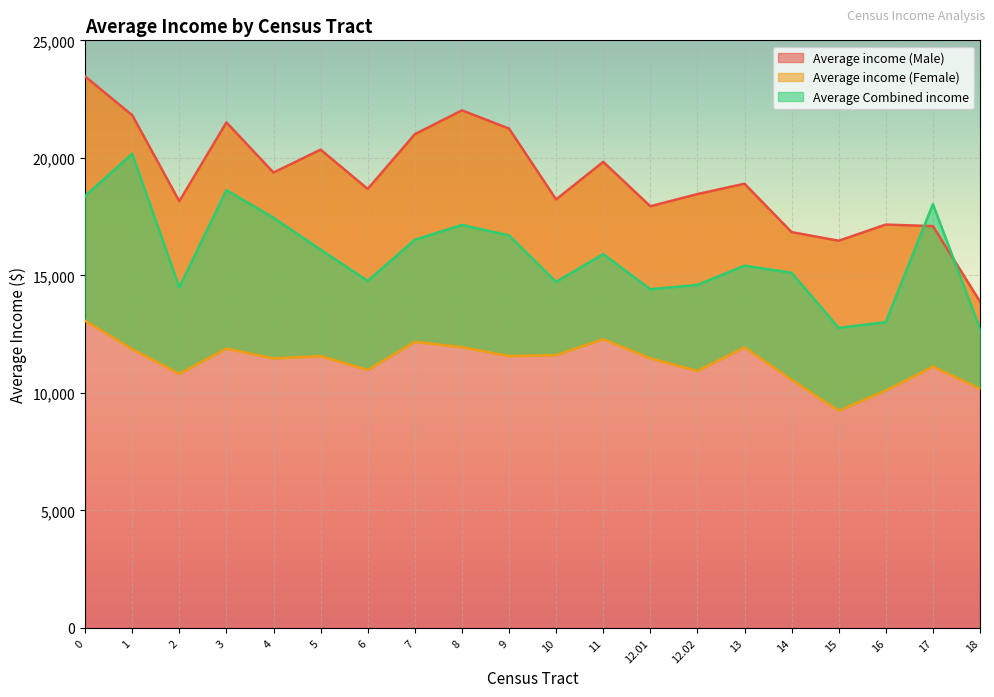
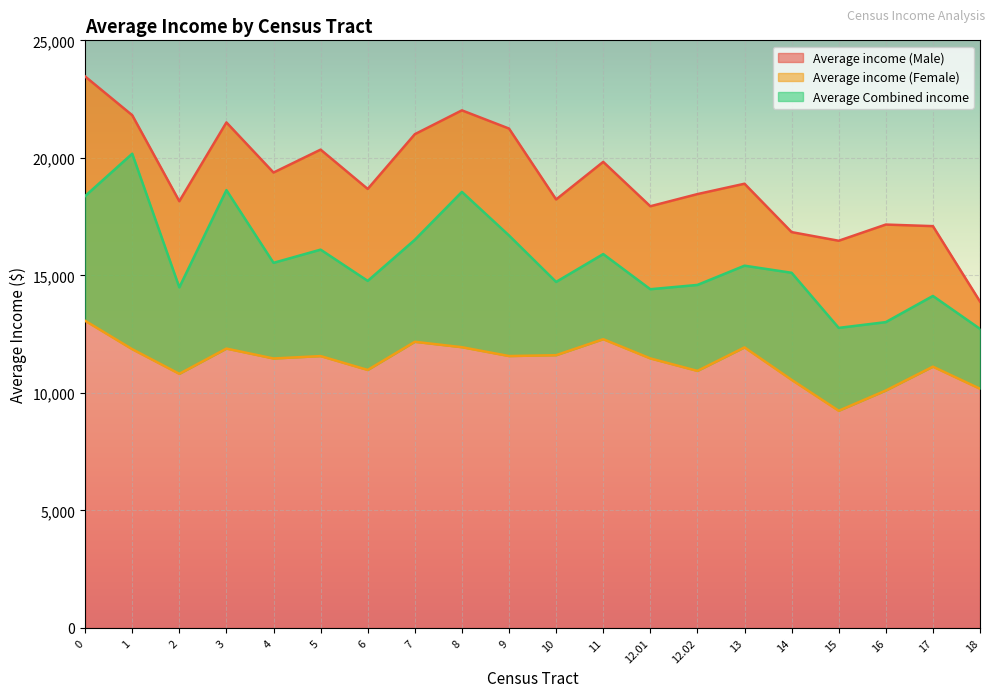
  {
    "Average Combined income": {
      "0": "18,400",
      "1": "20,200",
      "2": "14,500",
      "3": "18,600",
-     "4": "17,400",
+     "4": "15,500",
      "5": "16,100",
      "6": "14,800",
      "7": "16,500",
-     "8": "17,100",
+     "8": "18,600",
      "9": "16,700",
      "10": "14,700",
      "11": "15,900",
      "12.01": "14,400",
      "12.02": "14,600",
      "13": "15,400",
      "14": "15,100",
      "15": "12,800",
      "16": "13,000",
-     "17": "18,000",
+     "17": "14,100",
      "18": "12,700"
    }
  }
